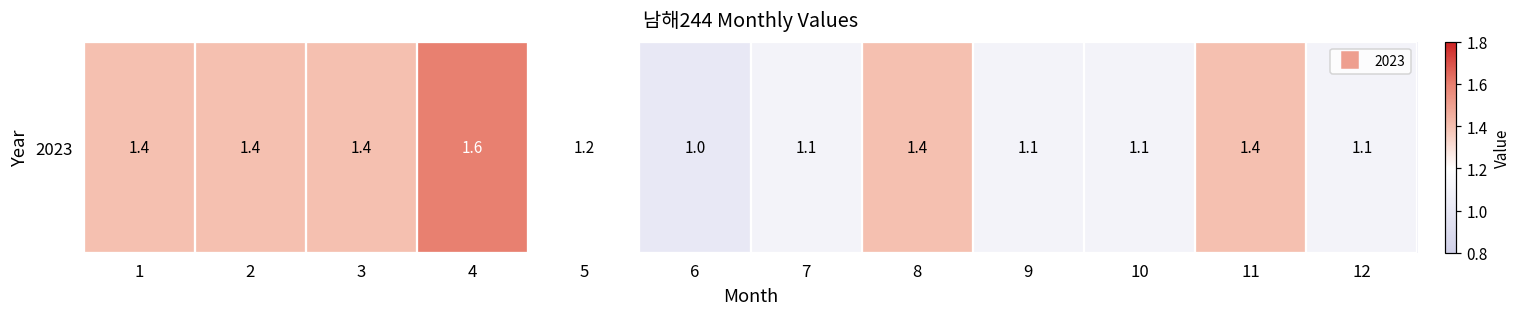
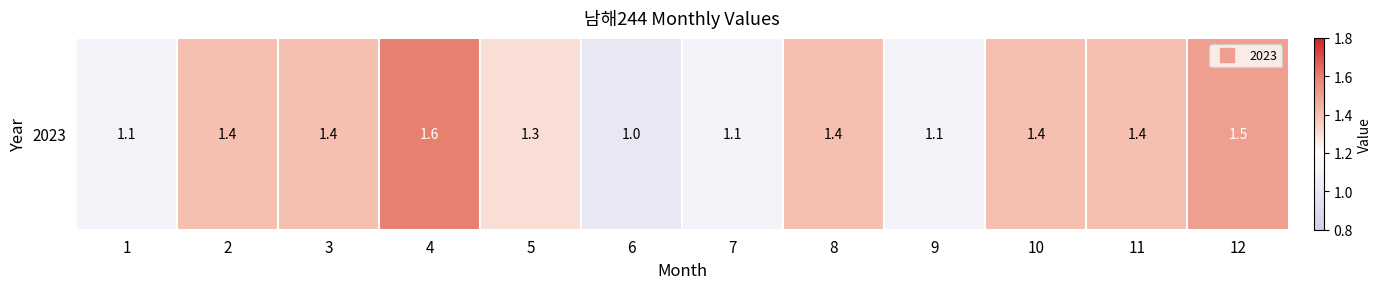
  {
    "2023": {
-     "1": 1.4,
+     "1": 1.1,
      "2": 1.4,
      "3": 1.4,
      "4": 1.6,
-     "5": 1.2,
+     "5": 1.3,
      "6": 1.0,
      "7": 1.1,
      "8": 1.4,
      "9": 1.1,
-     "10": 1.1,
+     "10": 1.4,
      "11": 1.4,
-     "12": 1.1
+     "12": 1.5
    }
  }
